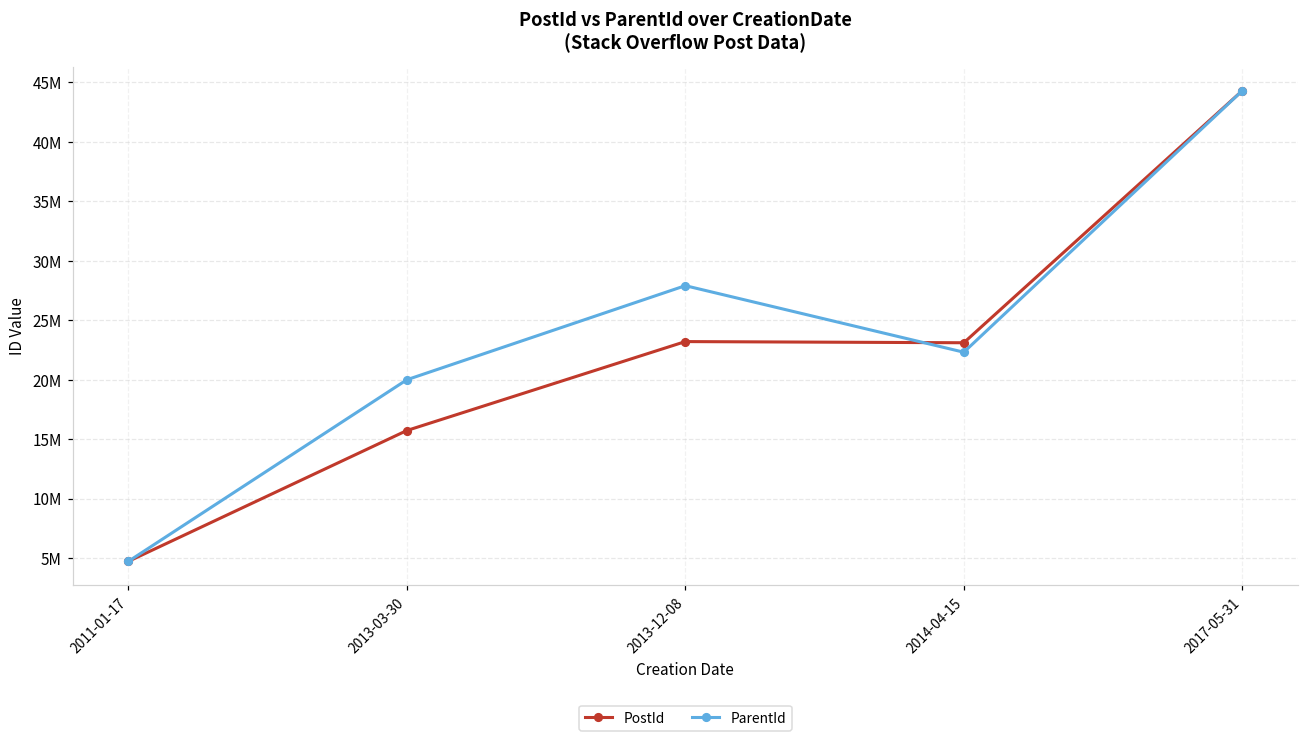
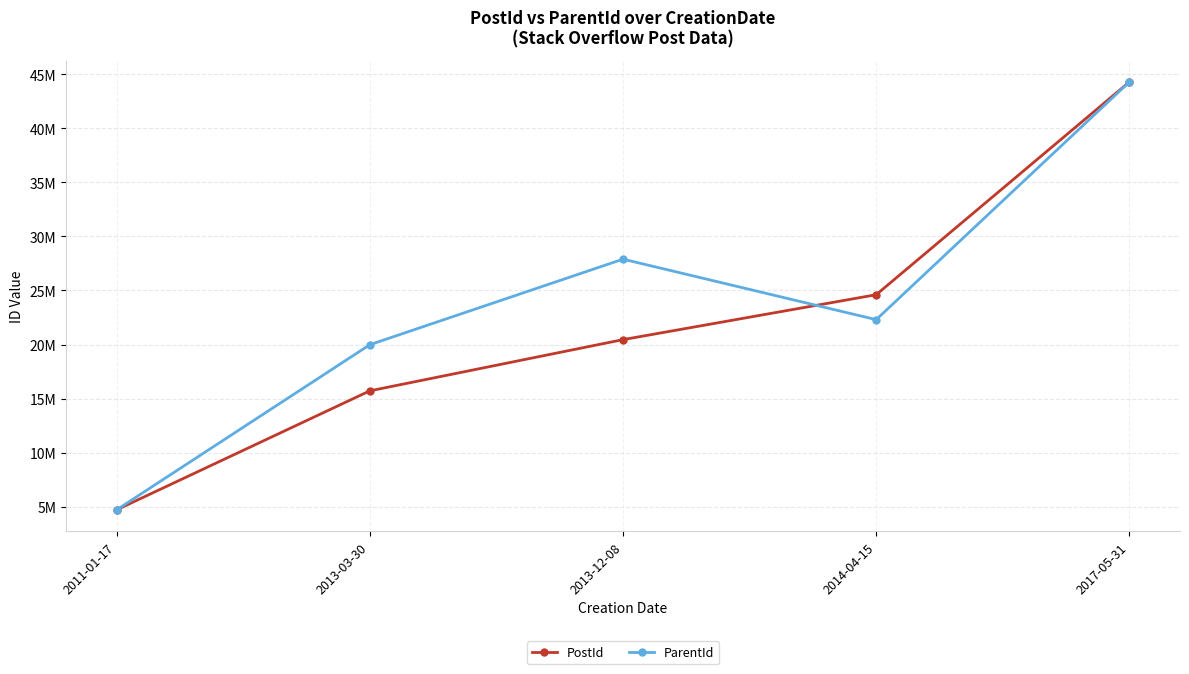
  {
    "PostId": {
      "2013-03-30": 15700000,
-     "2013-12-08": 23200000,
-     "2014-04-15": 23100000
+     "2013-12-08": 20500000,
+     "2014-04-15": 24600000
    },
    "ParentId": {
      "2013-03-30": 20000000,
      "2013-12-08": 27900000,
      "2014-04-15": 22300000
    }
  }
